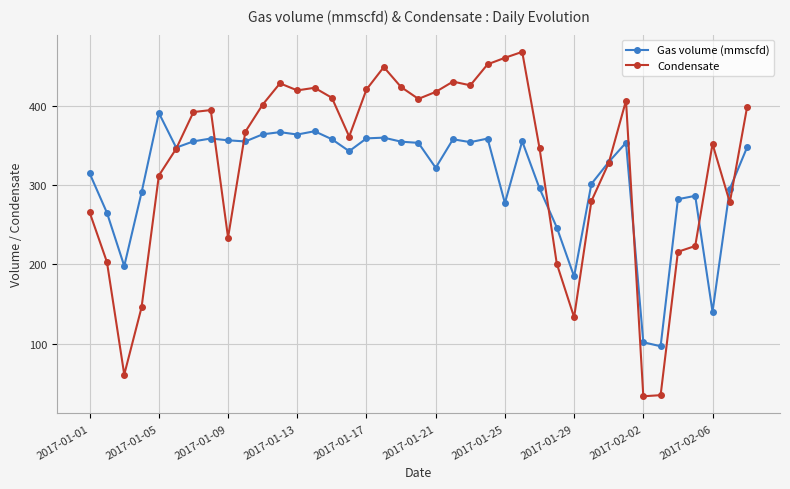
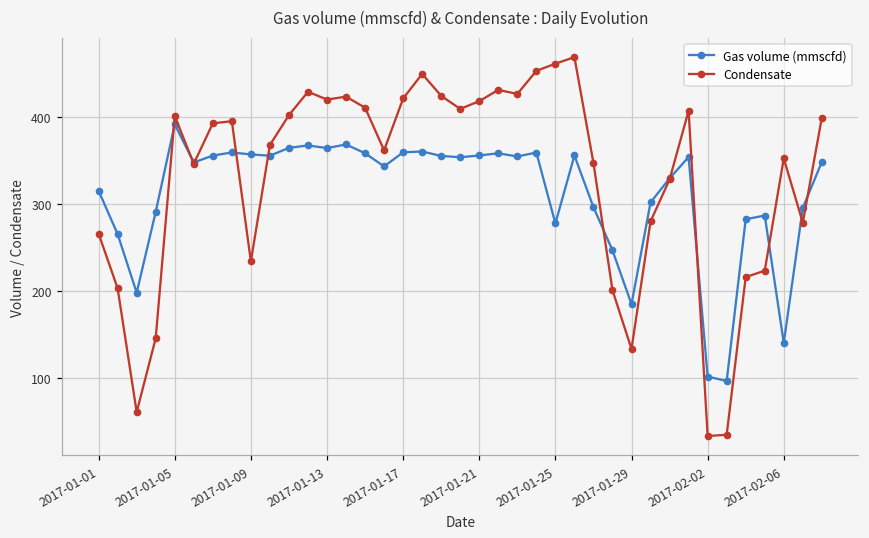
  {
    "Gas volume (mmscfd)": {
      "2017-01-01": 310,
      "2017-01-05": 390,
      "2017-01-09": 360,
      "2017-01-13": 360,
      "2017-01-17": 360,
-     "2017-01-21": 320,
+     "2017-01-21": 360,
      "2017-01-25": 280,
      "2017-01-29": 180,
      "2017-02-02": 100,
      "2017-02-06": 140
    },
    "Condensate": {
      "2017-01-01": 270,
-     "2017-01-05": 310,
+     "2017-01-05": 400,
      "2017-01-09": 230,
      "2017-01-13": 420,
      "2017-01-17": 420,
      "2017-01-21": 420,
      "2017-01-25": 460,
      "2017-01-29": 130,
      "2017-02-02": 30,
      "2017-02-06": 350
    }
  }
